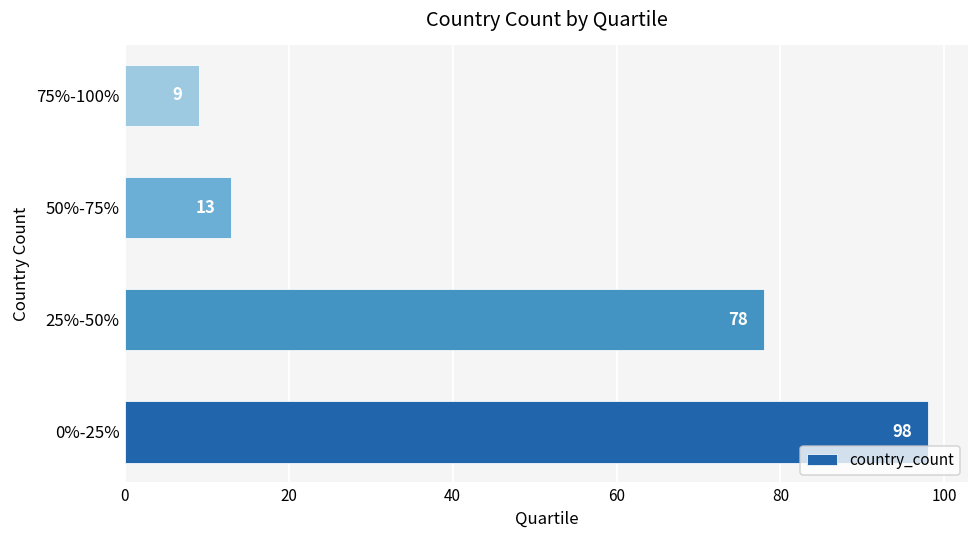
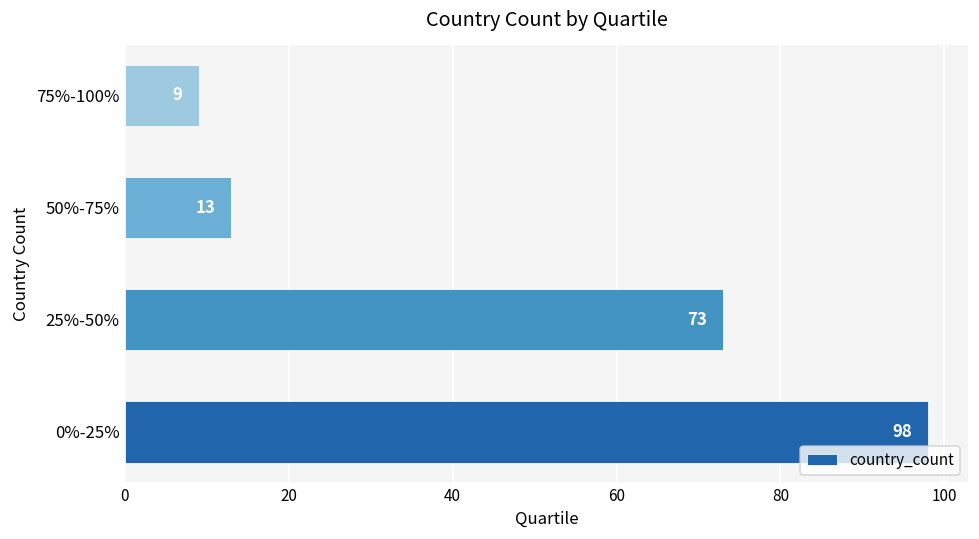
  {
    "75%-100%": 9,
    "50%-75%": 13,
-   "25%-50%": 78,
+   "25%-50%": 73,
    "0%-25%": 98
  }
